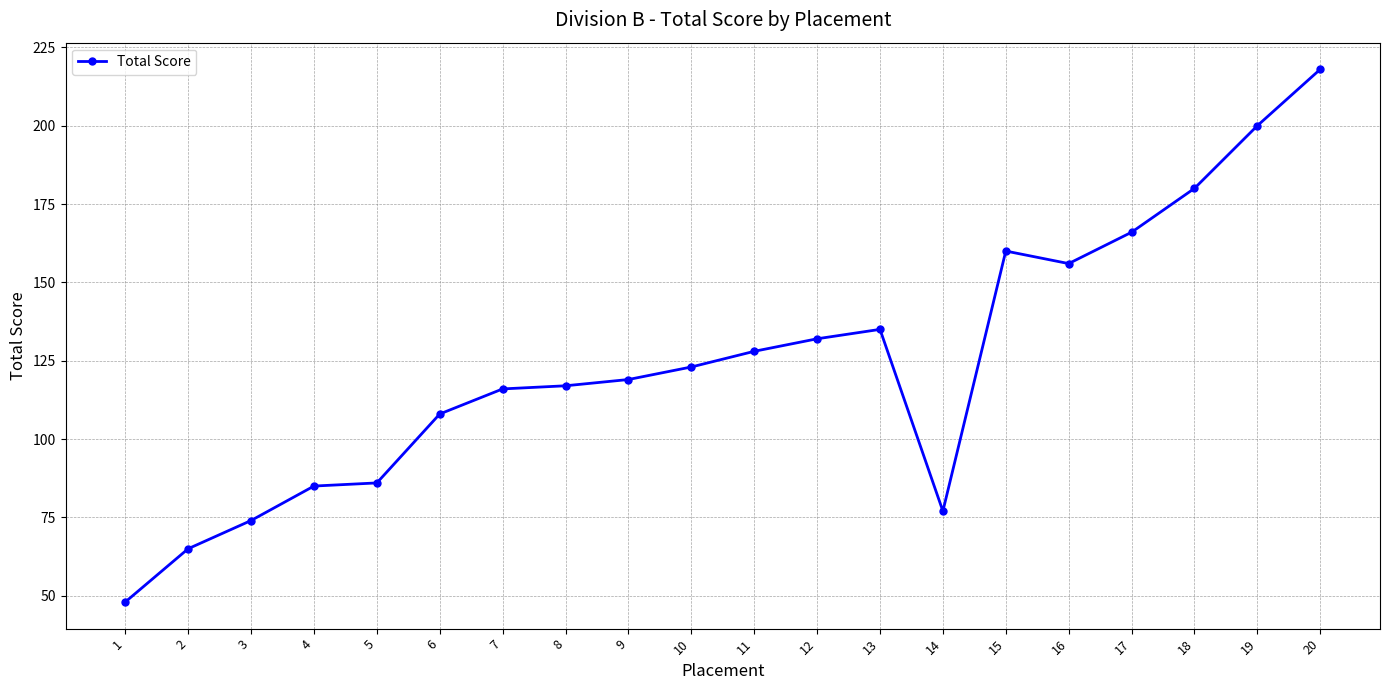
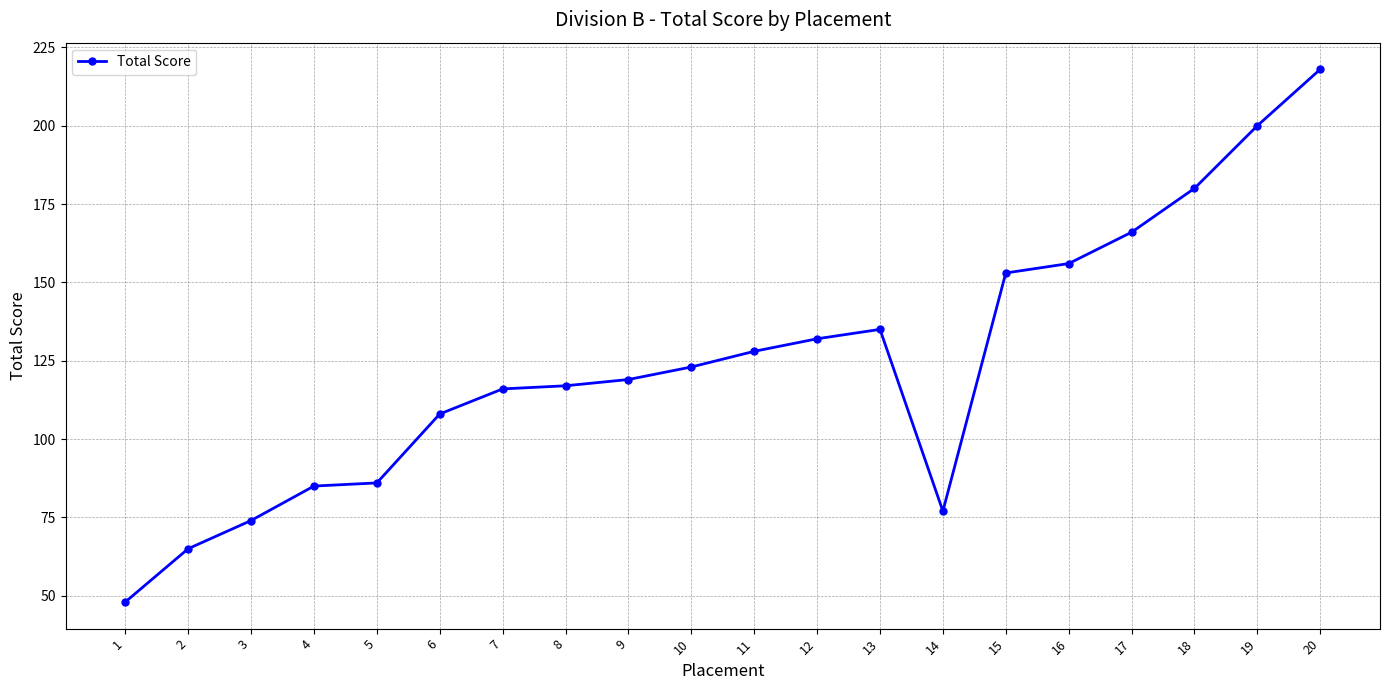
  {
    "1": 48,
    "2": 65,
    "3": 74,
    "4": 85,
    "5": 86,
    "6": 108,
    "7": 116,
    "8": 117,
    "9": 119,
    "10": 123,
    "11": 128,
    "12": 132,
    "13": 135,
    "14": 77,
-   "15": 160,
+   "15": 153,
    "16": 156,
    "17": 166,
    "18": 180,
    "19": 200,
    "20": 218
  }
